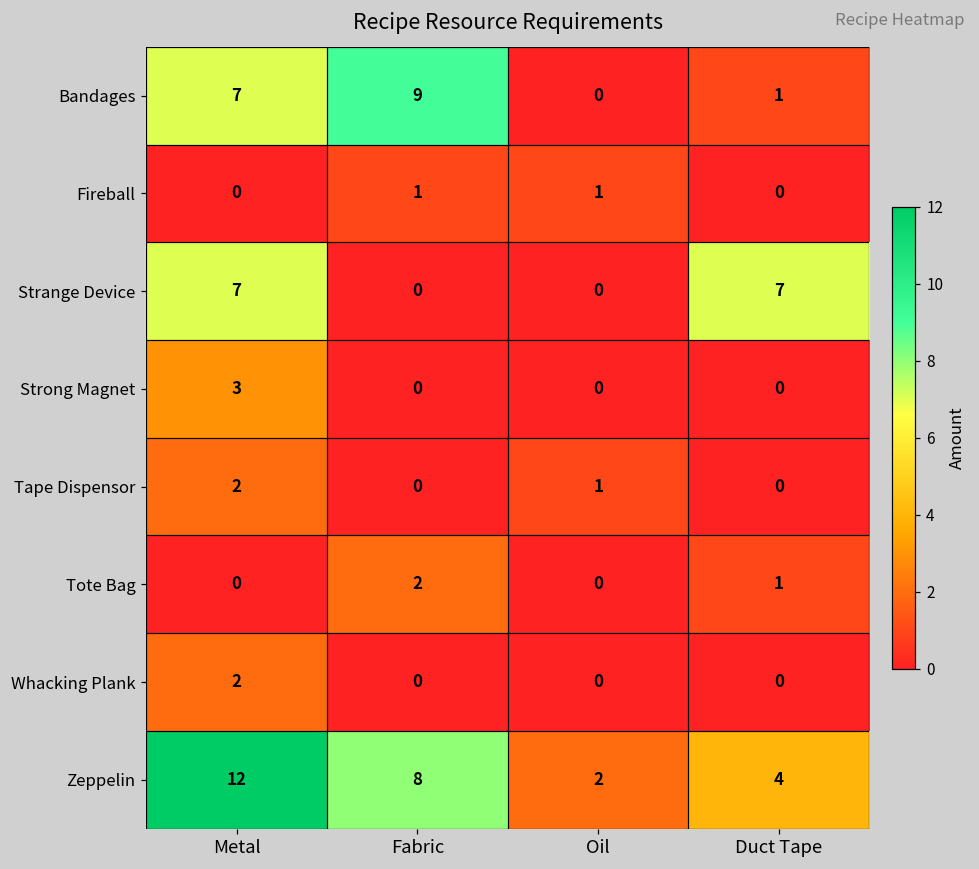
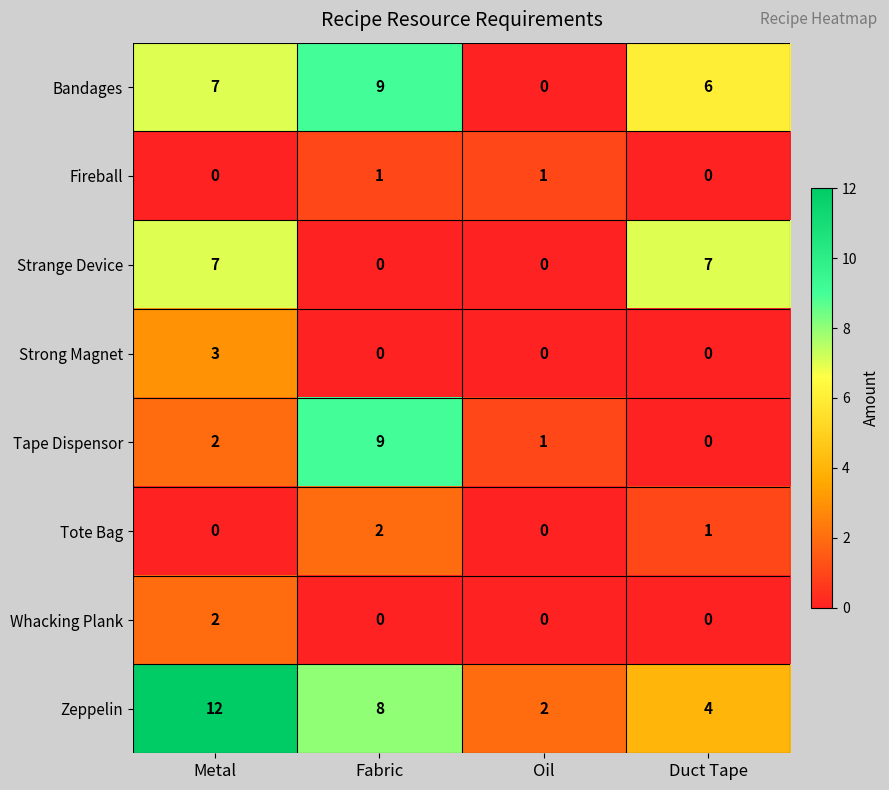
  {
    "Bandages": {
      "Metal": 7,
      "Fabric": 9,
      "Oil": 0,
-     "Duct Tape": 1
+     "Duct Tape": 6
    },
    "Fireball": {
      "Metal": 0,
      "Fabric": 1,
      "Oil": 1,
      "Duct Tape": 0
    },
    "Strange Device": {
      "Metal": 7,
      "Fabric": 0,
      "Oil": 0,
      "Duct Tape": 7
    },
    "Strong Magnet": {
      "Metal": 3,
      "Fabric": 0,
      "Oil": 0,
      "Duct Tape": 0
    },
    "Tape Dispensor": {
      "Metal": 2,
-     "Fabric": 0,
+     "Fabric": 9,
      "Oil": 1,
      "Duct Tape": 0
    },
    "Tote Bag": {
      "Metal": 0,
      "Fabric": 2,
      "Oil": 0,
      "Duct Tape": 1
    },
    "Whacking Plank": {
      "Metal": 2,
      "Fabric": 0,
      "Oil": 0,
      "Duct Tape": 0
    },
    "Zeppelin": {
      "Metal": 12,
      "Fabric": 8,
      "Oil": 2,
      "Duct Tape": 4
    }
  }
